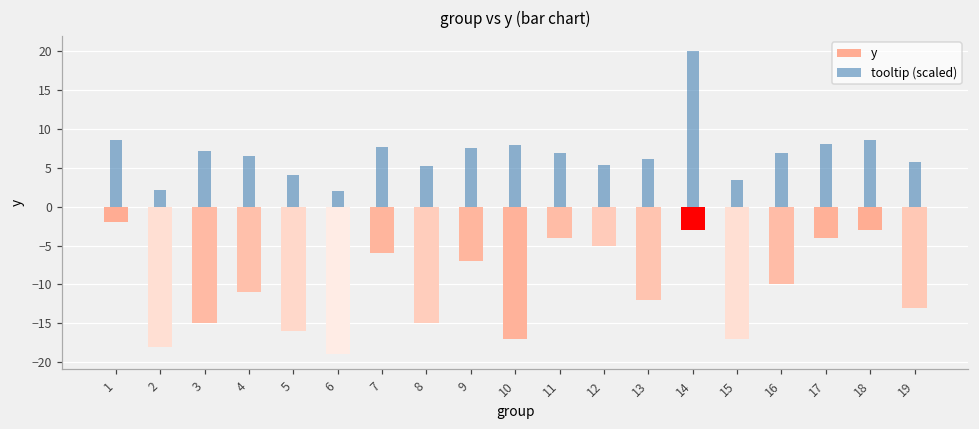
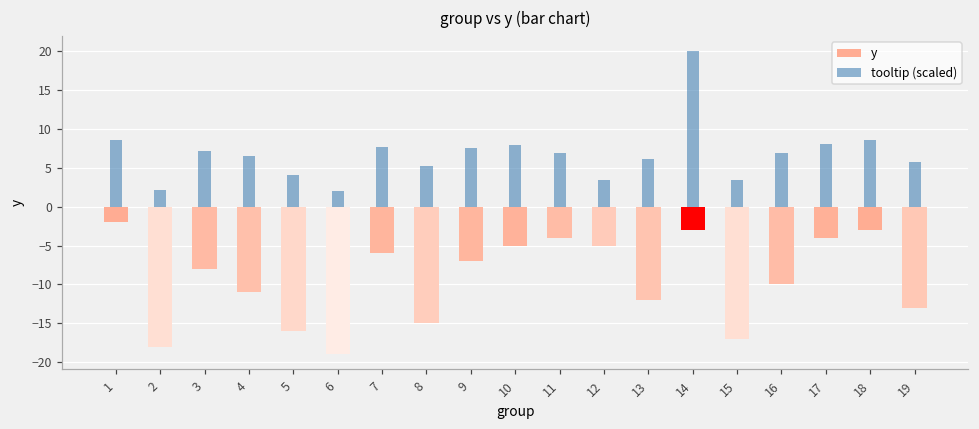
  {
    "y": {
      "1": -2,
      "2": -18,
-     "3": -15,
+     "3": -8,
      "4": -11,
      "5": -16,
      "6": -19,
      "7": -6,
      "8": -15,
      "9": -7,
-     "10": -17,
+     "10": -5,
      "11": -4,
      "12": -5,
      "13": -12,
      "14": -3,
      "15": -17,
      "16": -10,
      "17": -4,
      "18": -3,
      "19": -13
    },
    "tooltip (scaled)": {
      "1": 9,
      "2": 2,
      "3": 7,
      "4": 7,
      "5": 4,
      "6": 2,
      "7": 8,
      "8": 5,
      "9": 8,
      "10": 8,
      "11": 7,
-     "12": 5,
+     "12": 3,
      "13": 6,
      "14": 20,
      "15": 3,
      "16": 7,
      "17": 8,
      "18": 9,
      "19": 6
    }
  }
